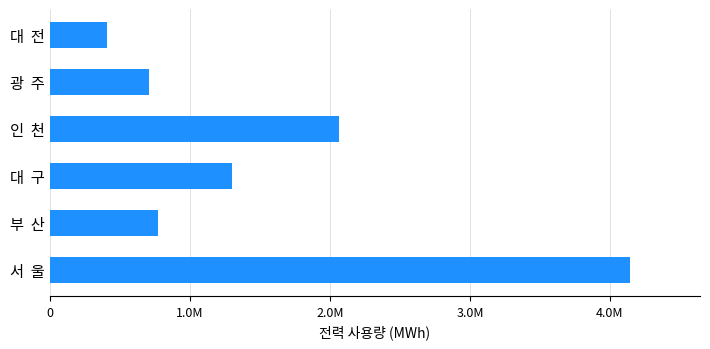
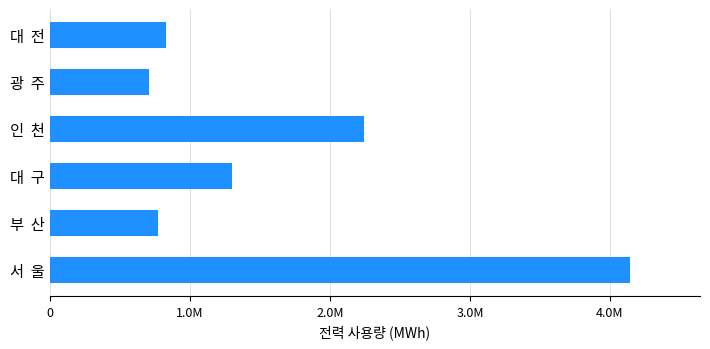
  {
-   "대 전": 410000,
+   "대 전": 830000,
    "광 주": 710000,
-   "인 천": 2070000,
+   "인 천": 2240000,
    "대 구": 1300000,
    "부 산": 770000,
    "서 울": 4150000
  }
